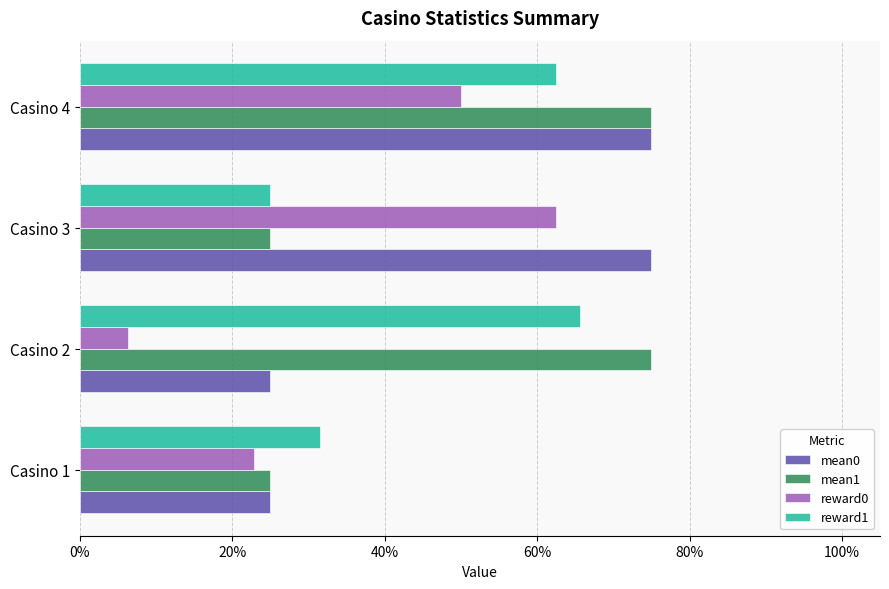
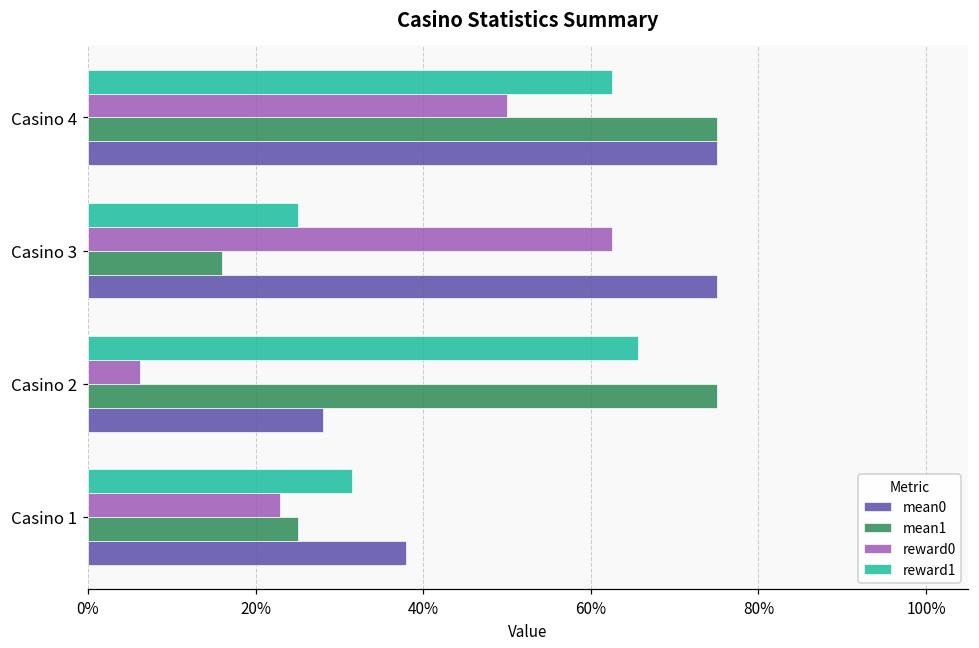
  {
    "mean0": {
      "Casino 4": "75%",
      "Casino 3": "75%",
-     "Casino 2": "25%",
-     "Casino 1": "25%"
+     "Casino 2": "28%",
+     "Casino 1": "38%"
    },
    "mean1": {
      "Casino 4": "75%",
-     "Casino 3": "25%",
+     "Casino 3": "16%",
      "Casino 2": "75%",
      "Casino 1": "25%"
    },
    "reward0": {
      "Casino 4": "50%",
      "Casino 3": "63%",
      "Casino 2": "6%",
      "Casino 1": "23%"
    },
    "reward1": {
      "Casino 4": "63%",
      "Casino 3": "25%",
      "Casino 2": "66%",
      "Casino 1": "32%"
    }
  }
